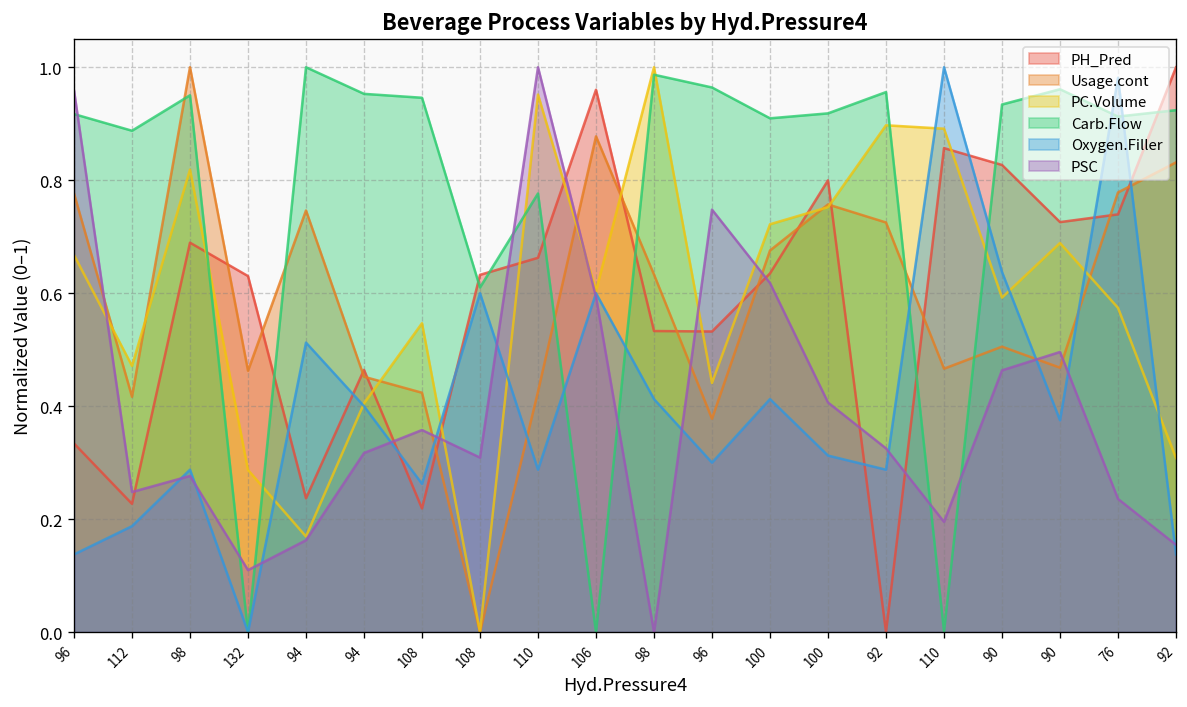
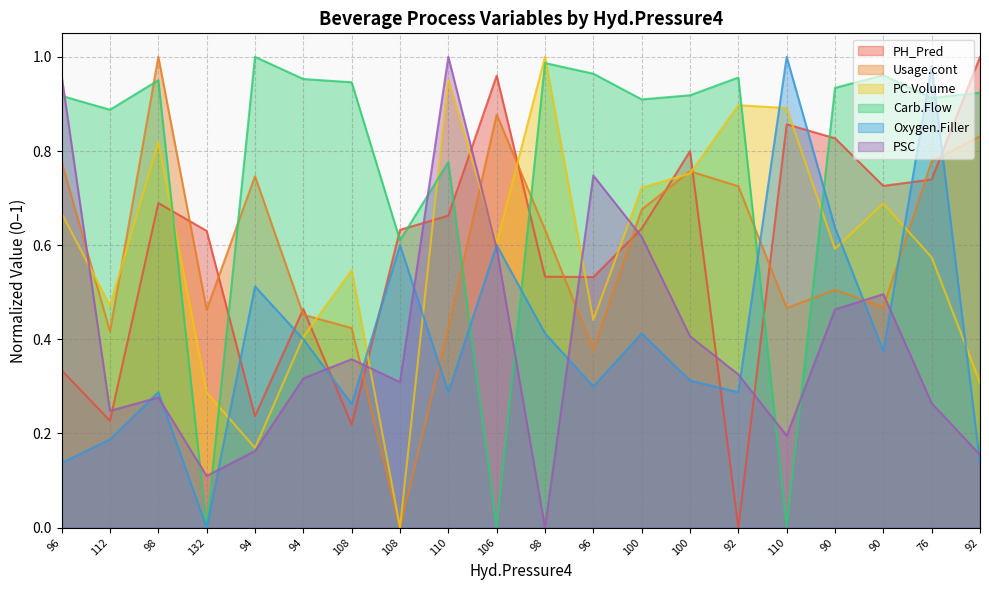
  {
    "Carb.Flow": {
      "112": 0.89,
      "106": 0.00
    },
    "Oxygen.Filler": {
      "112": 0.19
    },
    "PSC": {
      "112": 0.25,
      "132": 0.11,
      "106": 0.59,
-     "76": 0.24
+     "76": 0.26
    }
  }
